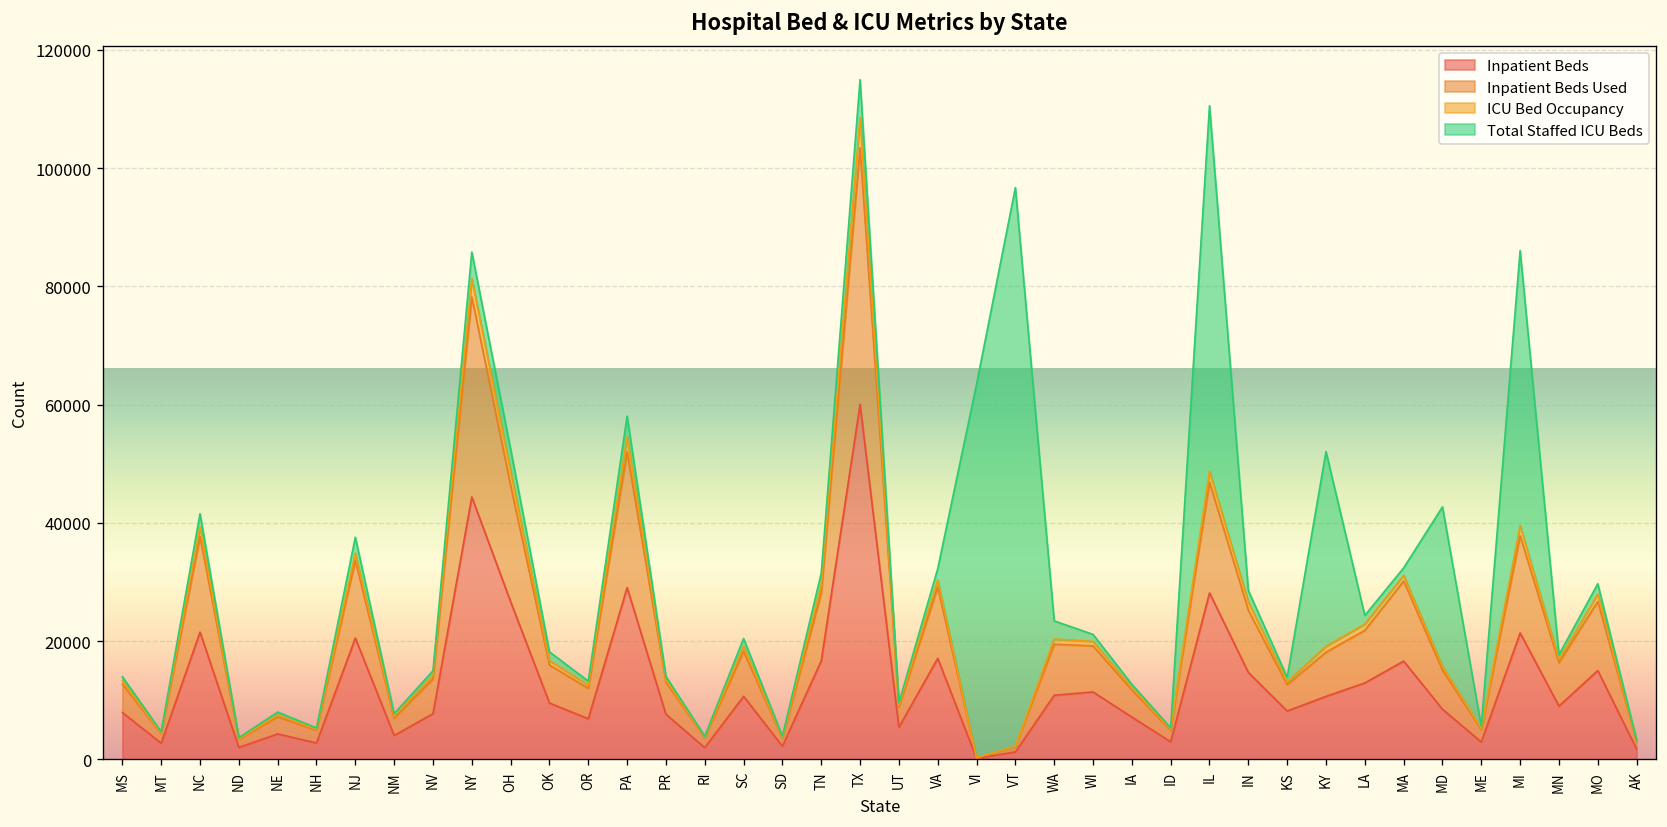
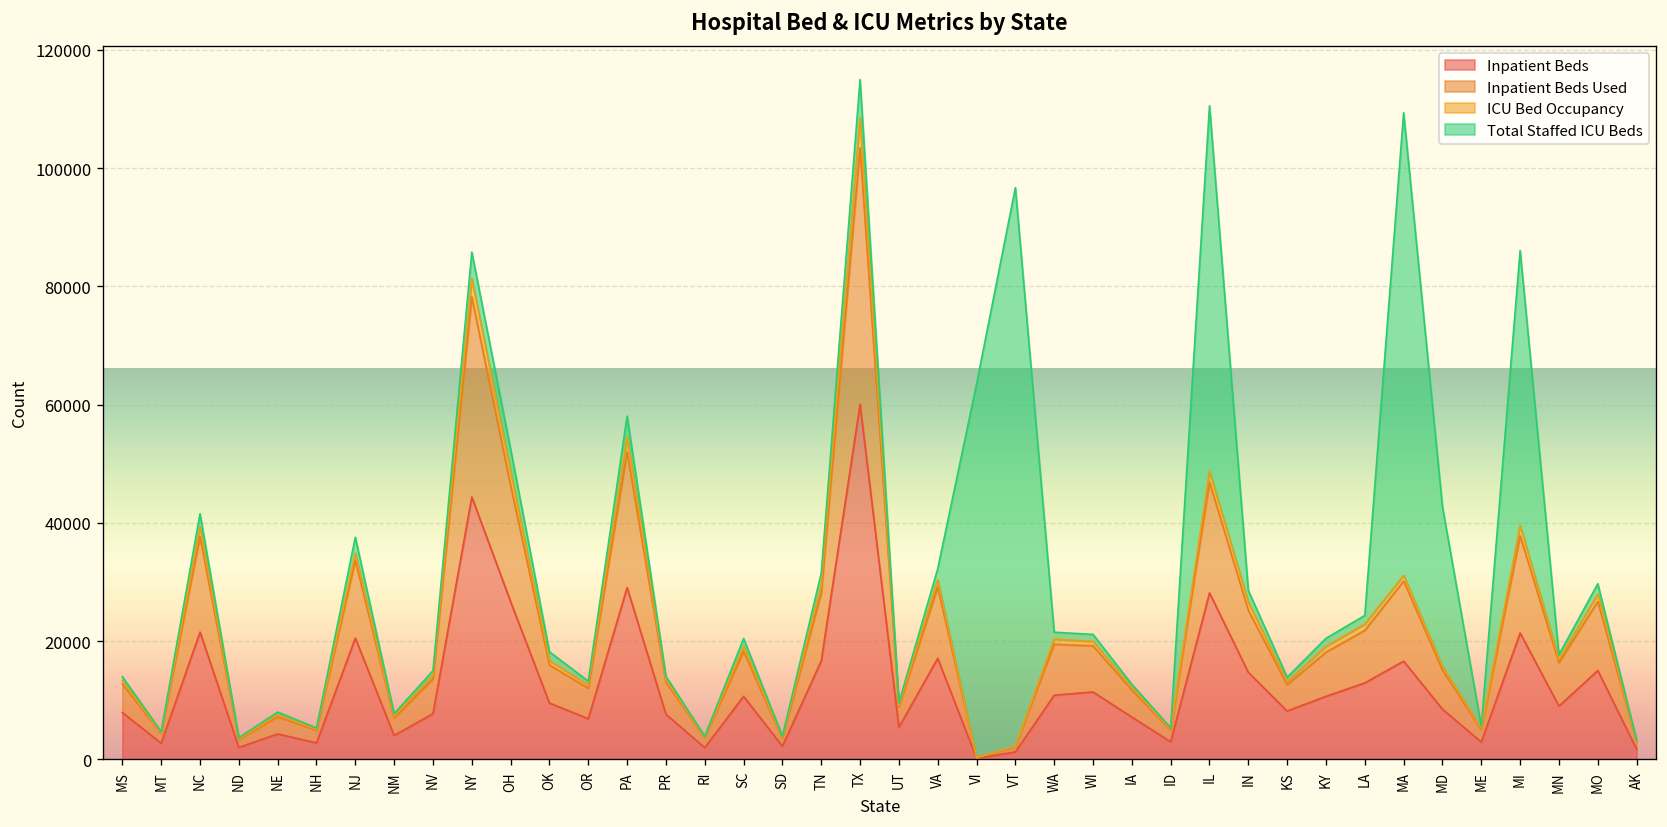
  {
    "Total Staffed ICU Beds": {
      "MS": 1000,
      "NC": 2000,
      "NJ": 3000,
      "NV": 1000,
      "NY": 4000,
      "OH": 4000,
      "OK": 1000,
      "OR": 1000,
      "PA": 3000,
      "PR": 1000,
      "SC": 1000,
      "TN": 2000,
      "TX": 6000,
      "VA": 2000,
      "VI": 63000,
      "VT": 95000,
-     "WA": 3000,
+     "WA": 1000,
      "WI": 1000,
      "IA": 1000,
      "IL": 62000,
      "IN": 2000,
      "KS": 1000,
-     "KY": 33000,
+     "KY": 1000,
      "LA": 1000,
-     "MA": 1000,
+     "MA": 78000,
      "MD": 27000,
      "MI": 47000,
      "MN": 1000,
      "MO": 2000
    }
  }
